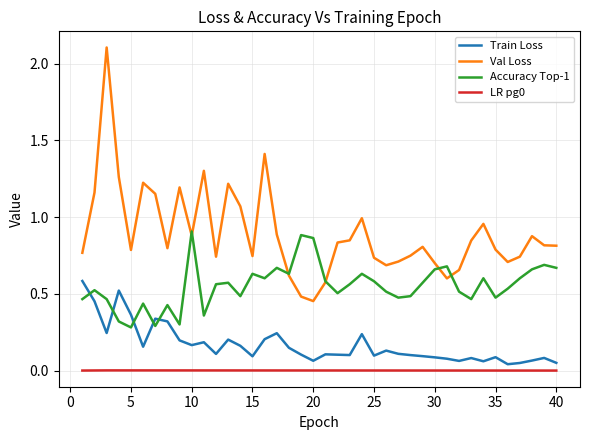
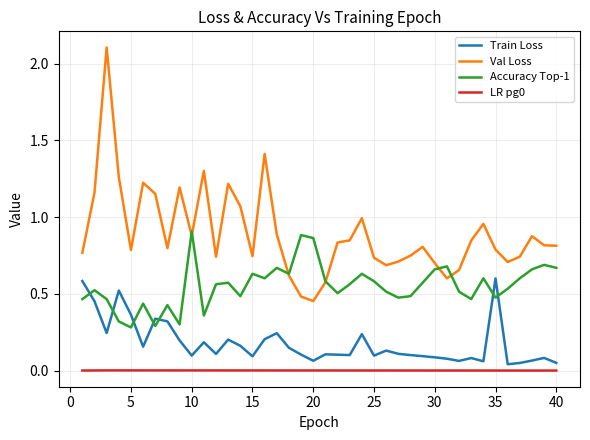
  {
    "Train Loss": {
      "5": 0.36,
-     "10": 0.17,
+     "10": 0.10,
      "15": 0.09,
      "20": 0.06,
      "25": 0.10,
      "30": 0.09,
-     "35": 0.09,
+     "35": 0.60,
      "40": 0.05
    },
    "Val Loss": {
      "5": 0.79,
      "10": 0.88,
      "15": 0.75,
      "20": 0.45,
      "25": 0.74,
      "30": 0.70,
      "35": 0.79,
      "40": 0.81
    },
    "Accuracy Top-1": {
      "5": 0.28,
      "10": 0.91,
      "15": 0.63,
      "20": 0.86,
      "25": 0.58,
      "30": 0.66,
      "35": 0.48,
      "40": 0.67
    },
    "LR pg0": {
      "5": 0.00,
      "10": 0.00,
      "15": 0.00,
      "20": 0.00,
      "25": 0.00,
      "30": 0.00,
      "35": 0.00,
      "40": 0.00
    }
  }
